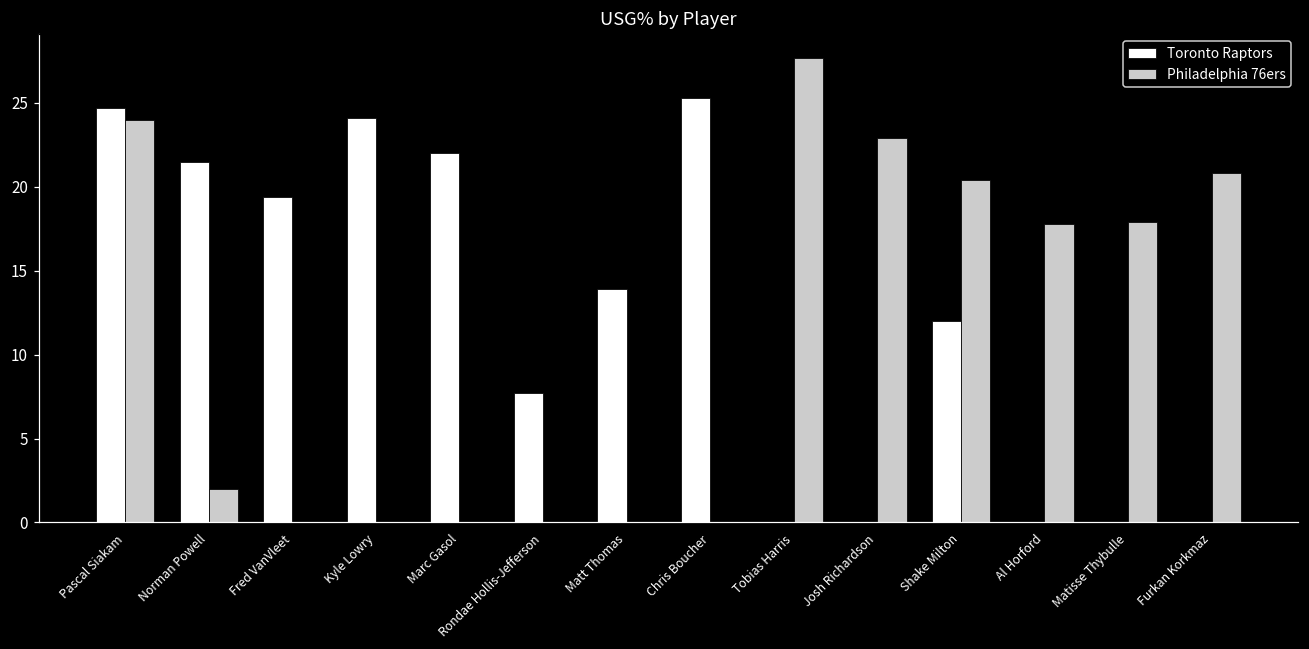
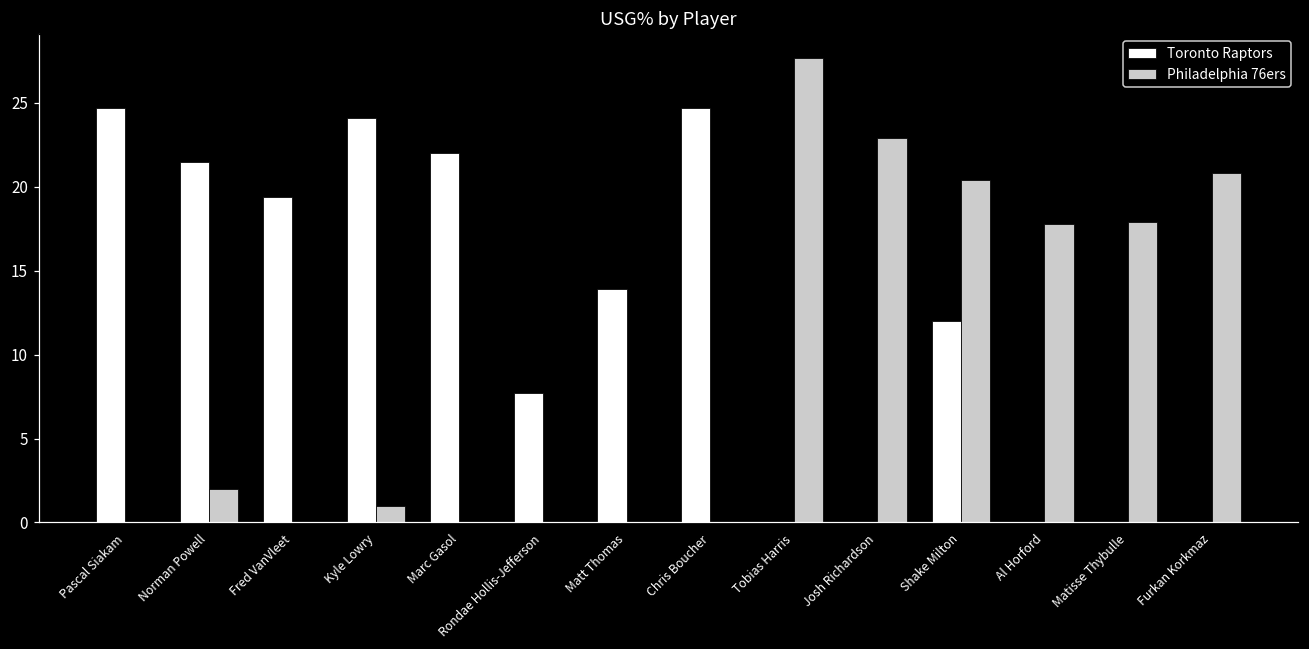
  {
    "Toronto Raptors": {
      "Pascal Siakam": 24.7,
      "Norman Powell": 21.5,
      "Fred VanVleet": 19.4,
      "Kyle Lowry": 24.1,
      "Marc Gasol": 22.0,
      "Rondae Hollis-Jefferson": 7.7,
      "Matt Thomas": 13.9,
-     "Chris Boucher": 25.3,
+     "Chris Boucher": 24.7,
      "Tobias Harris": 0.0,
      "Josh Richardson": 0.0,
      "Shake Milton": 12.0,
      "Al Horford": 0.0,
      "Matisse Thybulle": 0.0,
      "Furkan Korkmaz": 0.0
    },
    "Philadelphia 76ers": {
-     "Pascal Siakam": 24,
+     "Pascal Siakam": 0,
      "Norman Powell": 2,
      "Fred VanVleet": 0,
-     "Kyle Lowry": 0,
+     "Kyle Lowry": 1,
      "Marc Gasol": 0,
      "Rondae Hollis-Jefferson": 0,
      "Matt Thomas": 0,
      "Chris Boucher": 0,
      "Tobias Harris": 27.7,
      "Josh Richardson": 23,
      "Shake Milton": 20.4,
      "Al Horford": 17.8,
      "Matisse Thybulle": 18,
      "Furkan Korkmaz": 20.8
    }
  }
